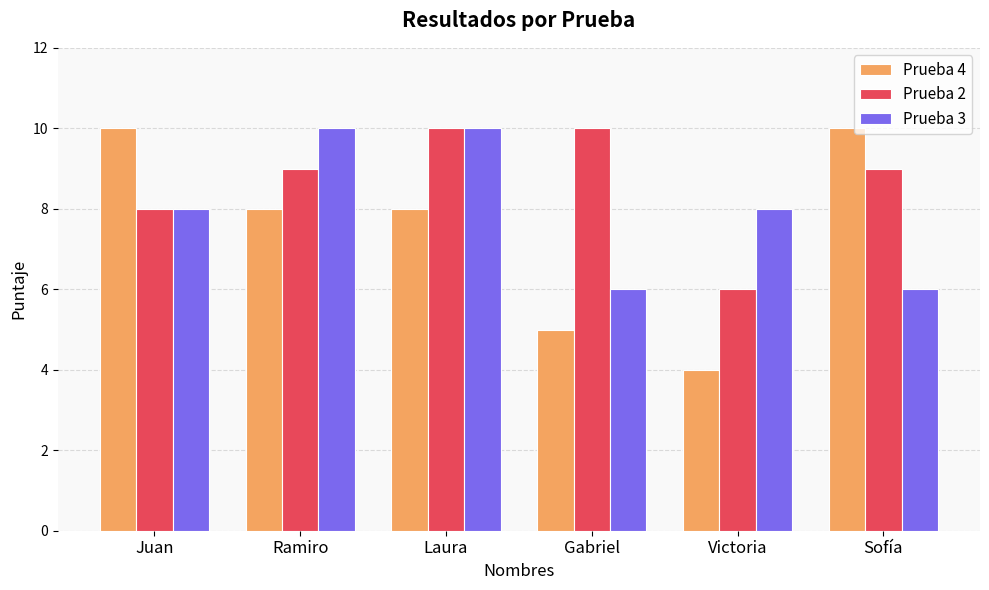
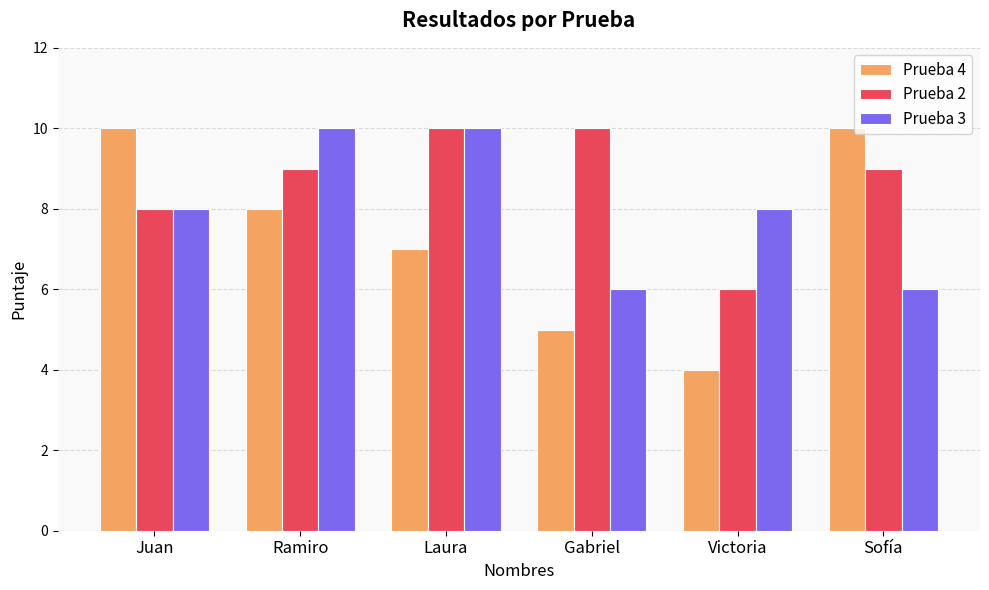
  {
    "Prueba 4": {
      "Juan": 10,
      "Ramiro": 8,
-     "Laura": 8,
+     "Laura": 7,
      "Gabriel": 5,
      "Victoria": 4,
      "Sofía": 10
    },
    "Prueba 2": {
      "Juan": 8,
      "Ramiro": 9,
      "Laura": 10,
      "Gabriel": 10,
      "Victoria": 6,
      "Sofía": 9
    },
    "Prueba 3": {
      "Juan": 8,
      "Ramiro": 10,
      "Laura": 10,
      "Gabriel": 6,
      "Victoria": 8,
      "Sofía": 6
    }
  }
